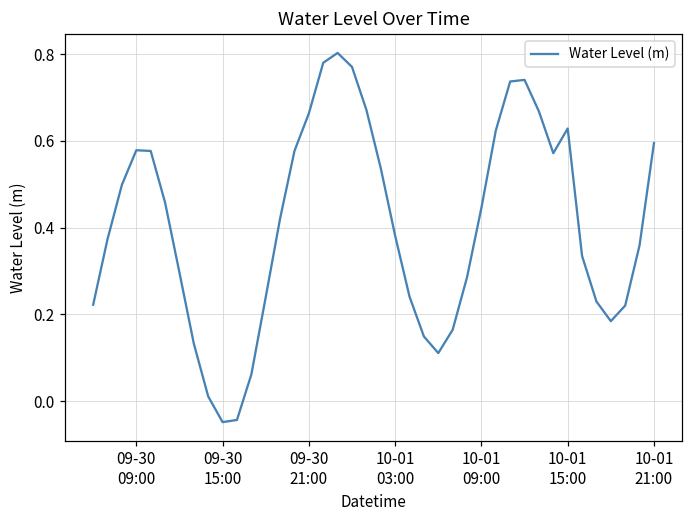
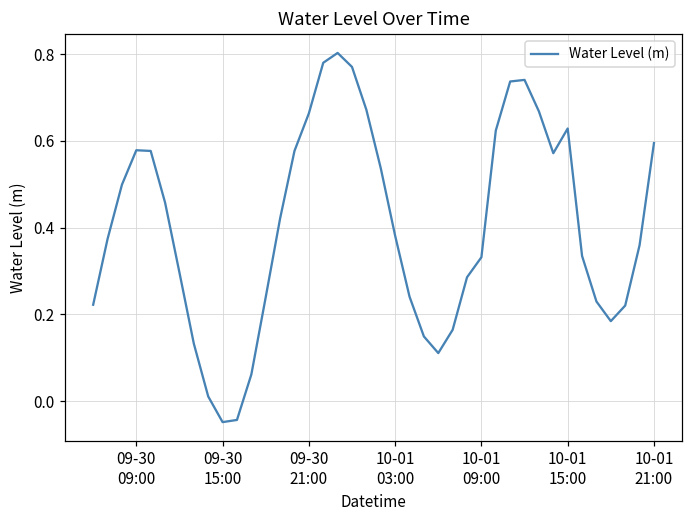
  {
    "09-30 09:00": 0.58,
    "09-30 15:00": -0.05,
    "09-30 21:00": 0.66,
    "10-01 03:00": 0.38,
-   "10-01 09:00": 0.45,
+   "10-01 09:00": 0.33,
    "10-01 15:00": 0.63,
    "10-01 21:00": 0.59
  }
